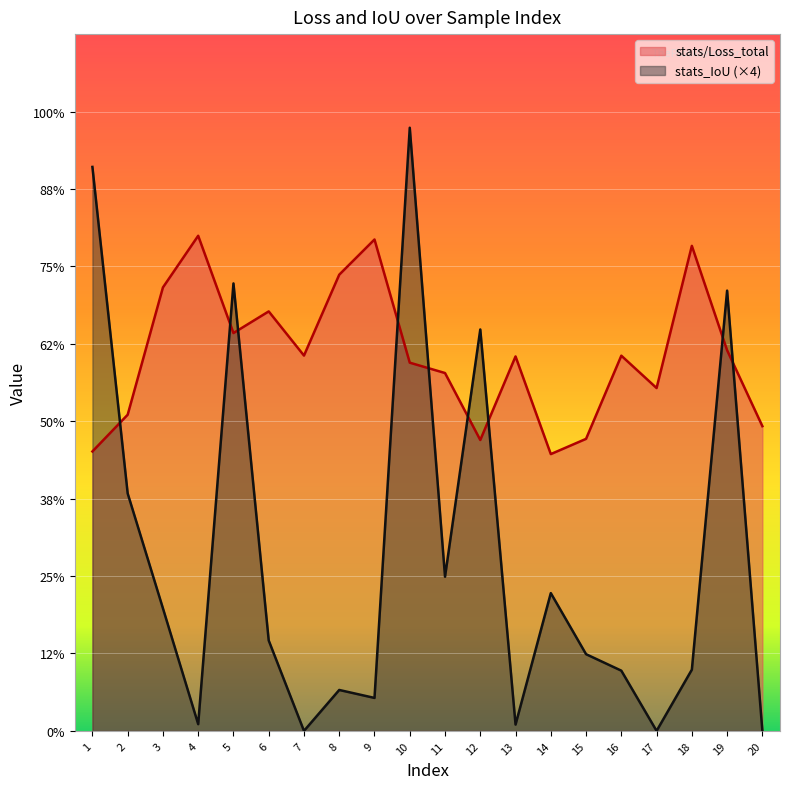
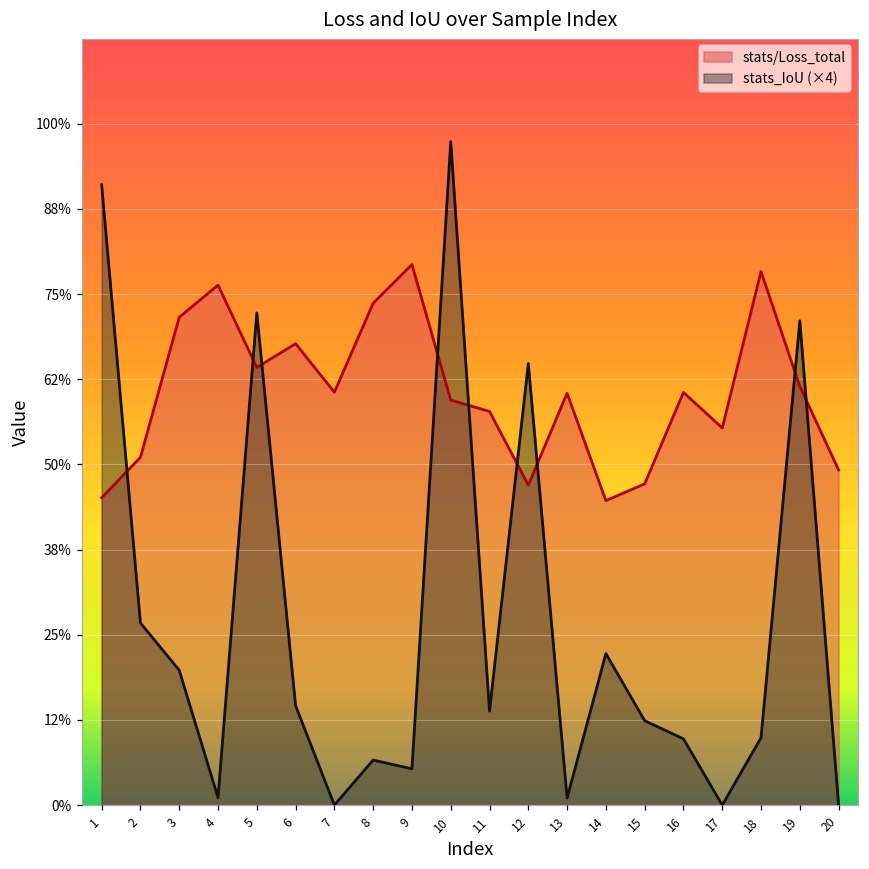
  {
    "stats/Loss_total": {
      "1": "45%",
      "2": "51%",
      "3": "72%",
-     "4": "80%",
+     "4": "76%",
      "5": "64%",
      "6": "68%",
      "7": "61%",
      "8": "74%",
      "9": "79%",
      "10": "59%",
      "11": "58%",
      "12": "47%",
      "13": "60%",
      "14": "45%",
      "15": "47%",
      "16": "61%",
      "17": "55%",
      "18": "78%",
      "19": "61%",
      "20": "49%"
    },
    "stats_IoU (×4)": {
      "1": "91%",
-     "2": "38%",
+     "2": "27%",
      "3": "20%",
      "4": "1%",
      "5": "72%",
      "6": "15%",
      "7": "0%",
      "8": "7%",
      "9": "5%",
      "10": "97%",
-     "11": "25%",
+     "11": "14%",
      "12": "65%",
      "13": "1%",
      "14": "22%",
      "15": "12%",
      "16": "10%",
      "17": "0%",
      "18": "10%",
      "19": "71%",
      "20": "0%"
    }
  }
